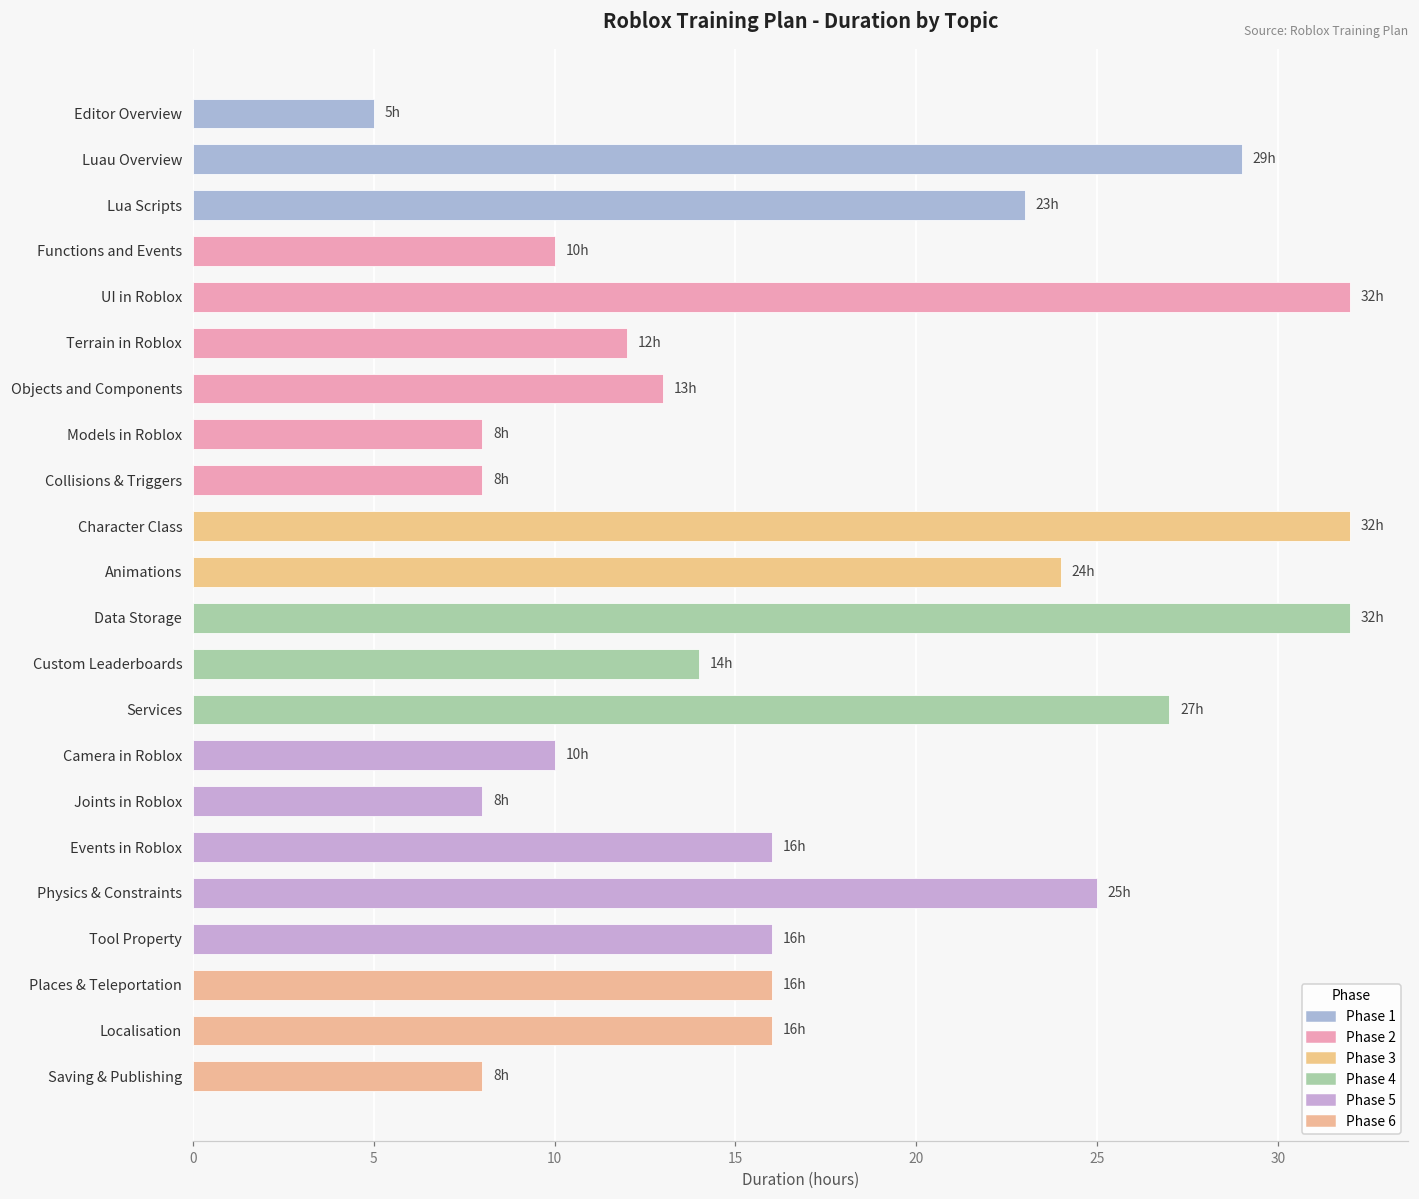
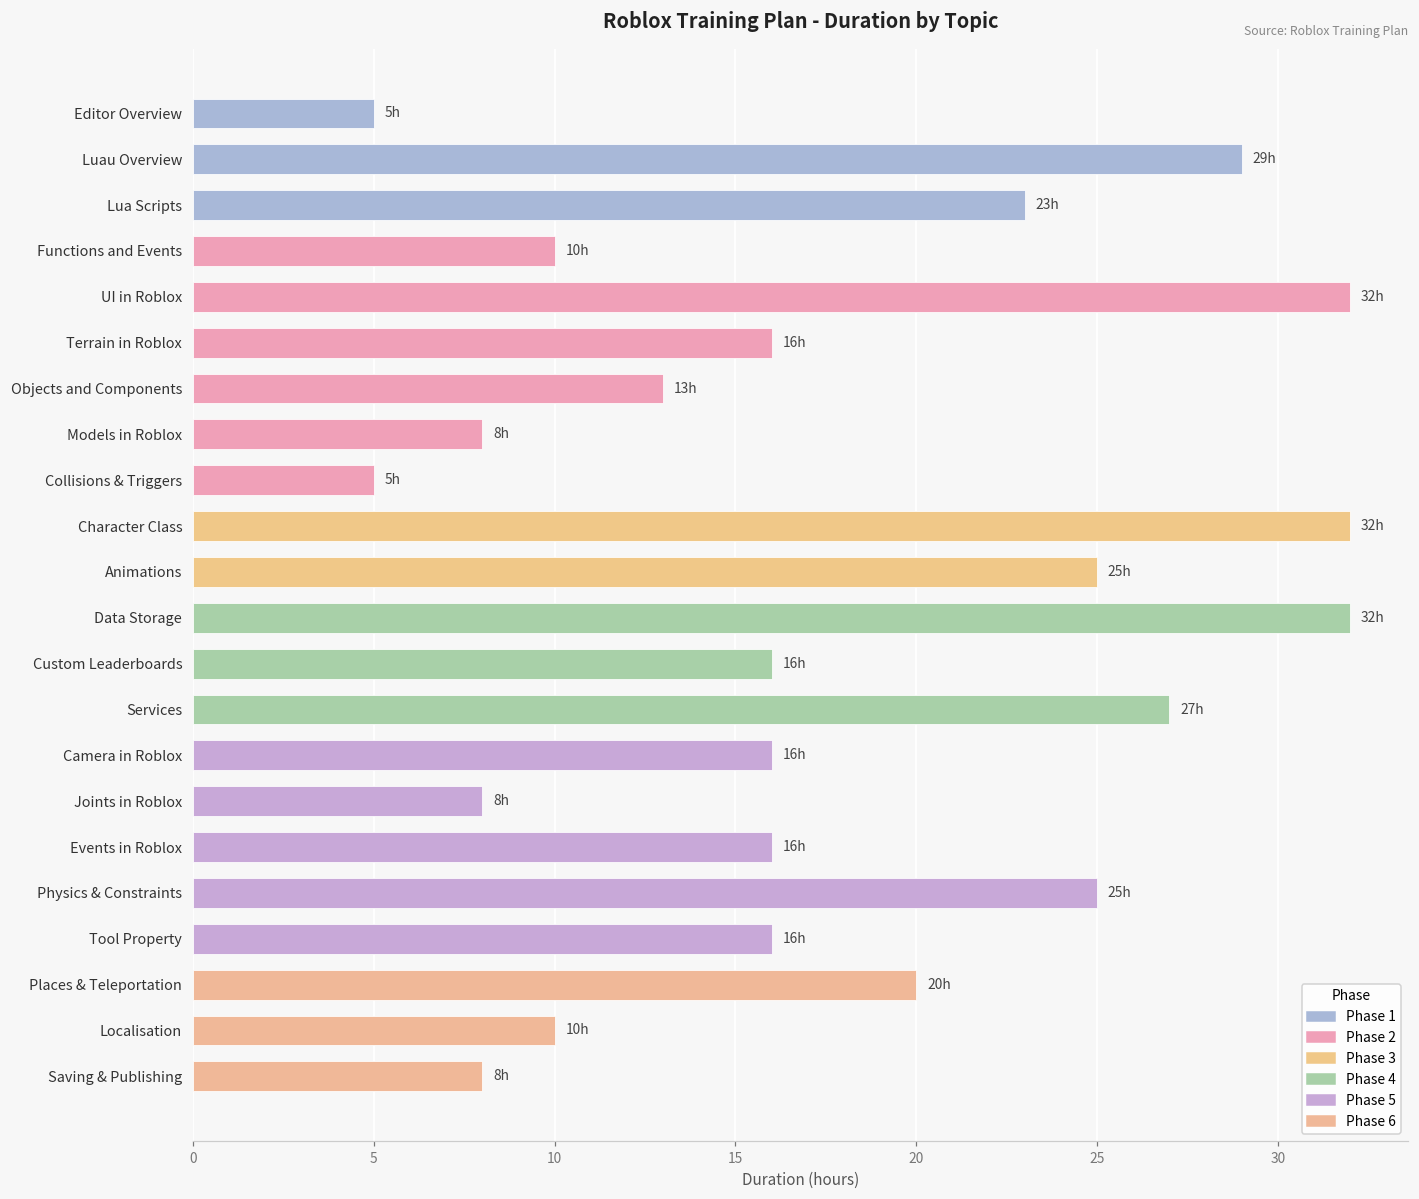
  {
    "Editor Overview": "5h",
    "Luau Overview": "29h",
    "Lua Scripts": "23h",
    "Functions and Events": "10h",
    "UI in Roblox": "32h",
-   "Terrain in Roblox": "12h",
+   "Terrain in Roblox": "16h",
    "Objects and Components": "13h",
    "Models in Roblox": "8h",
-   "Collisions & Triggers": "8h",
+   "Collisions & Triggers": "5h",
    "Character Class": "32h",
-   "Animations": "24h",
+   "Animations": "25h",
    "Data Storage": "32h",
-   "Custom Leaderboards": "14h",
+   "Custom Leaderboards": "16h",
    "Services": "27h",
-   "Camera in Roblox": "10h",
+   "Camera in Roblox": "16h",
    "Joints in Roblox": "8h",
    "Events in Roblox": "16h",
    "Physics & Constraints": "25h",
    "Tool Property": "16h",
-   "Places & Teleportation": "16h",
-   "Localisation": "16h",
+   "Places & Teleportation": "20h",
+   "Localisation": "10h",
    "Saving & Publishing": "8h"
  }
